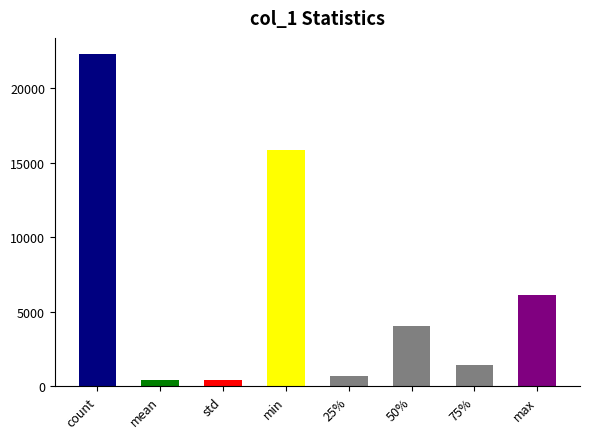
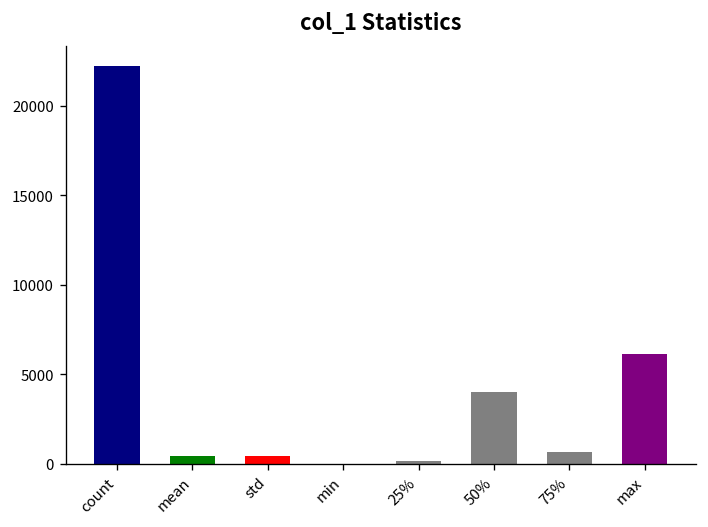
  {
    "count": 22300,
    "mean": 400,
    "std": 400,
-   "min": 15800,
-   "25%": 700,
+   "min": 0,
+   "25%": 100,
    "50%": 4000,
-   "75%": 1400,
+   "75%": 600,
    "max": 6100
  }
